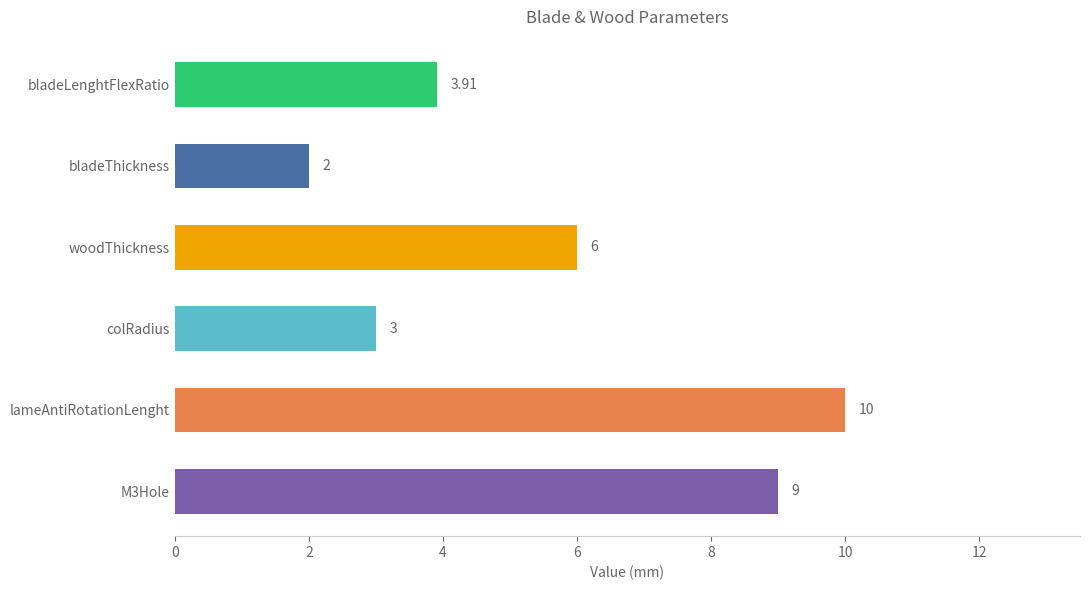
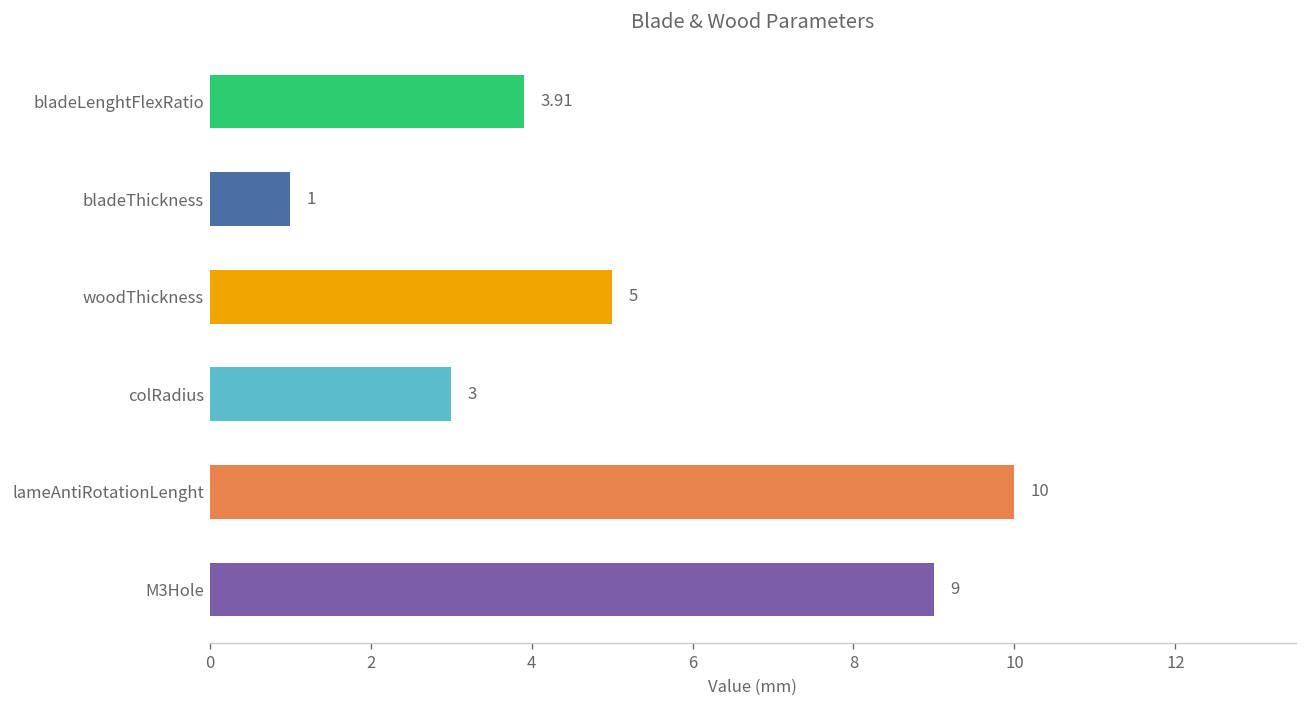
  {
    "bladeLenghtFlexRatio": 3.91,
-   "bladeThickness": 2,
-   "woodThickness": 6,
+   "bladeThickness": 1,
+   "woodThickness": 5,
    "colRadius": 3,
    "lameAntiRotationLenght": 10,
    "M3Hole": 9
  }
